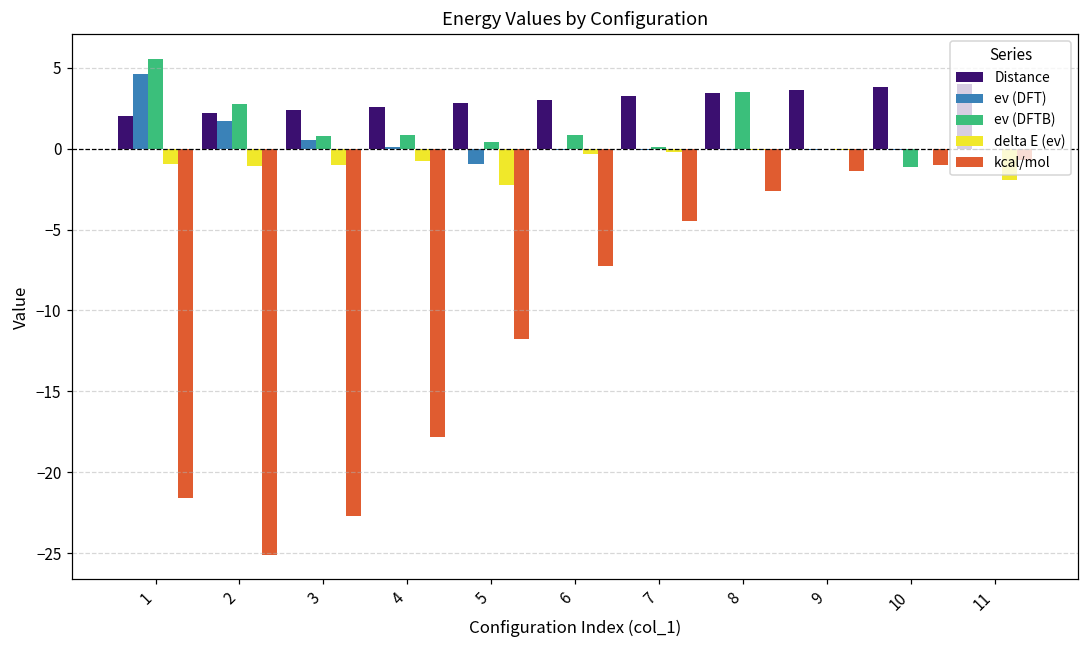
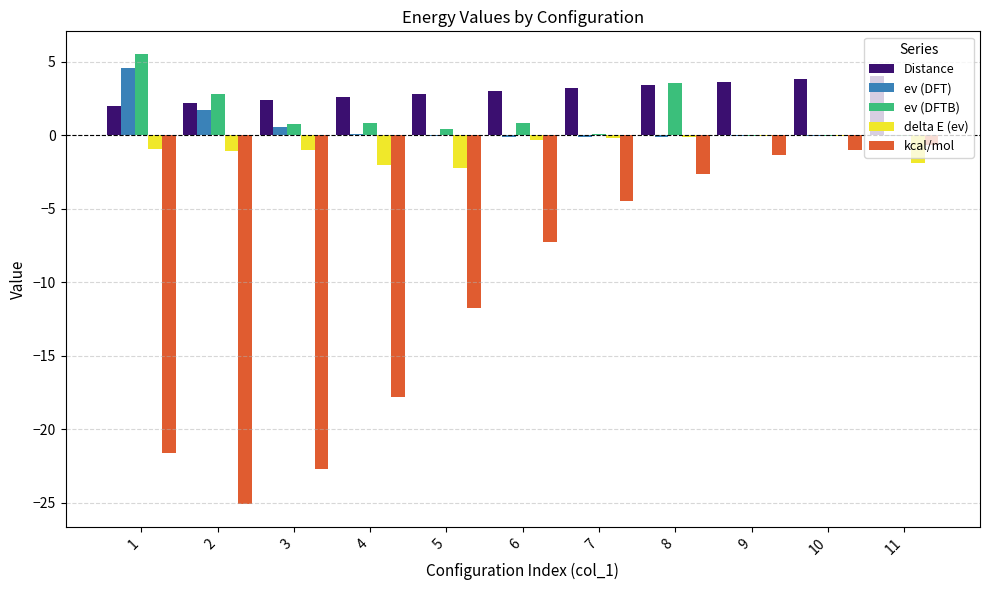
  {
    "Distance": {
      "1": 2.0,
      "2": 2.2,
      "3": 2.4,
      "4": 2.6,
      "5": 2.8,
      "6": 3.0,
      "7": 3.2,
      "8": 3.4,
      "9": 3.6,
      "10": 3.8
    },
    "ev (DFT)": {
      "1": 4.6,
      "2": 1.7,
      "3": 0.5,
-     "5": -1.0
+     "5": -0.1
    },
    "ev (DFTB)": {
      "1": 5.5,
      "2": 2.8,
      "3": 0.8,
      "4": 0.8,
      "5": 0.4,
      "6": 0.8,
      "8": 3.5,
-     "10": -1.1
+     "10": 0.0
    },
    "delta E (ev)": {
      "1": -0.9,
      "2": -1.1,
      "3": -1.0,
-     "4": -0.8,
+     "4": -2.1,
      "5": -2.2,
      "6": -0.3,
      "7": -0.2,
      "11": -1.9
    },
    "kcal/mol": {
      "1": -21.6,
      "2": -25.1,
      "3": -22.7,
      "4": -17.8,
      "5": -11.7,
      "6": -7.3,
      "7": -4.5,
      "8": -2.6,
      "9": -1.4,
      "10": -1.0
    }
  }
